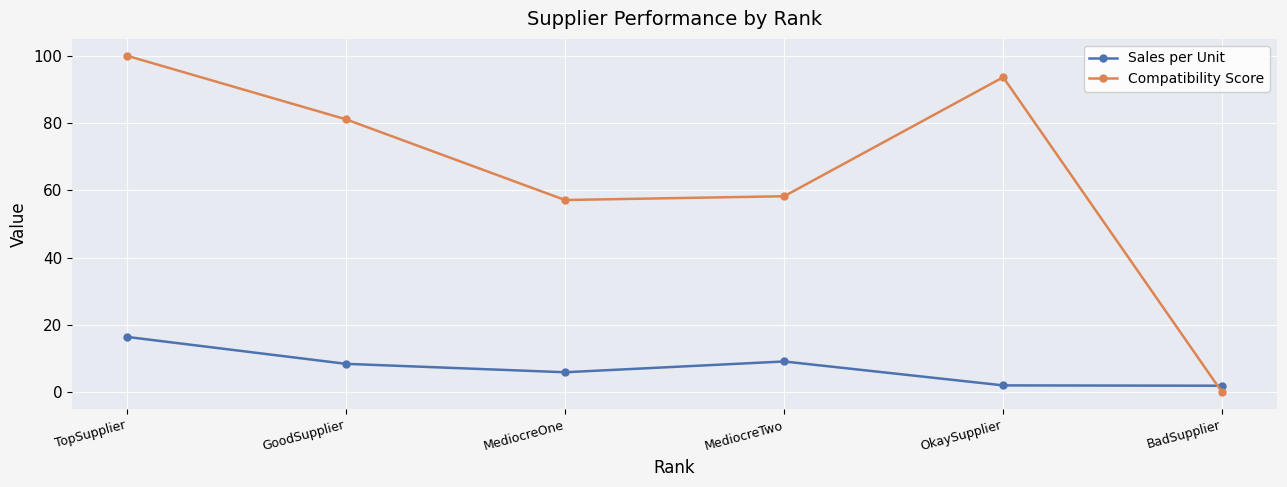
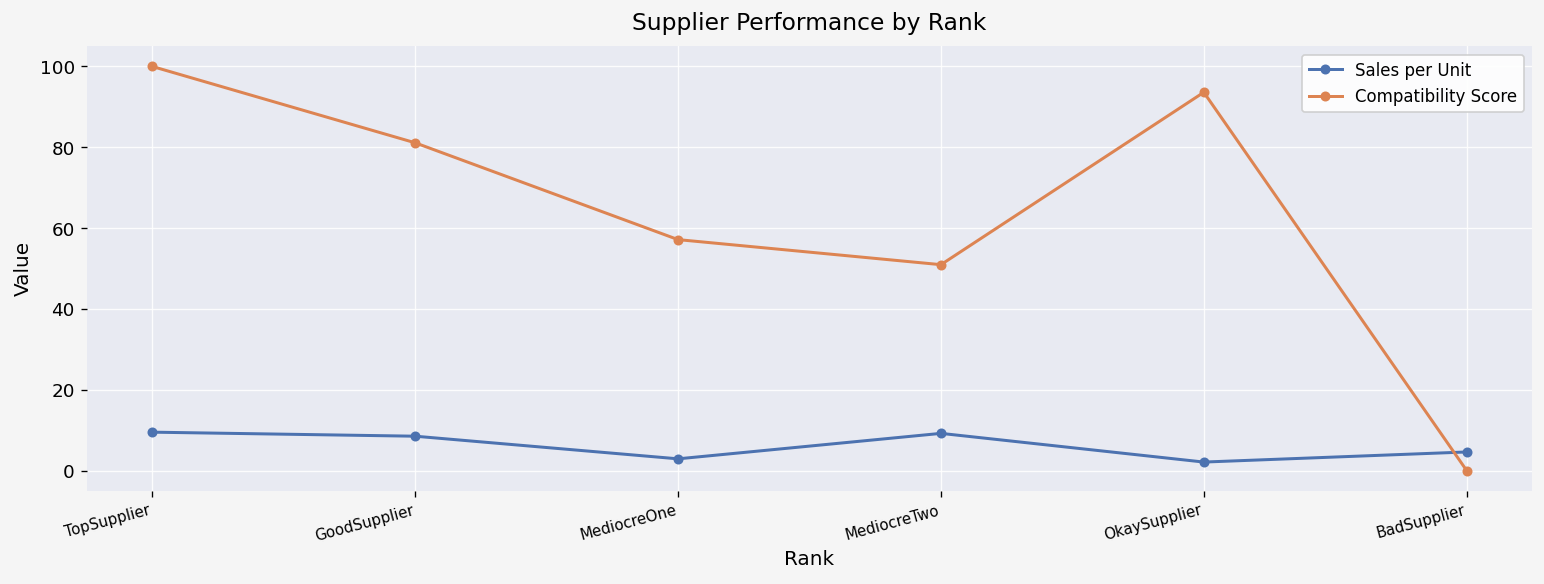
  {
    "Sales per Unit": {
-     "TopSupplier": 17,
+     "TopSupplier": 10,
      "GoodSupplier": 9,
-     "MediocreOne": 6,
+     "MediocreOne": 3,
      "MediocreTwo": 9,
      "OkaySupplier": 2,
-     "BadSupplier": 2
+     "BadSupplier": 5
    },
    "Compatibility Score": {
      "TopSupplier": 100,
      "GoodSupplier": 81,
      "MediocreOne": 57,
-     "MediocreTwo": 58,
+     "MediocreTwo": 51,
      "OkaySupplier": 94,
      "BadSupplier": 0
    }
  }
